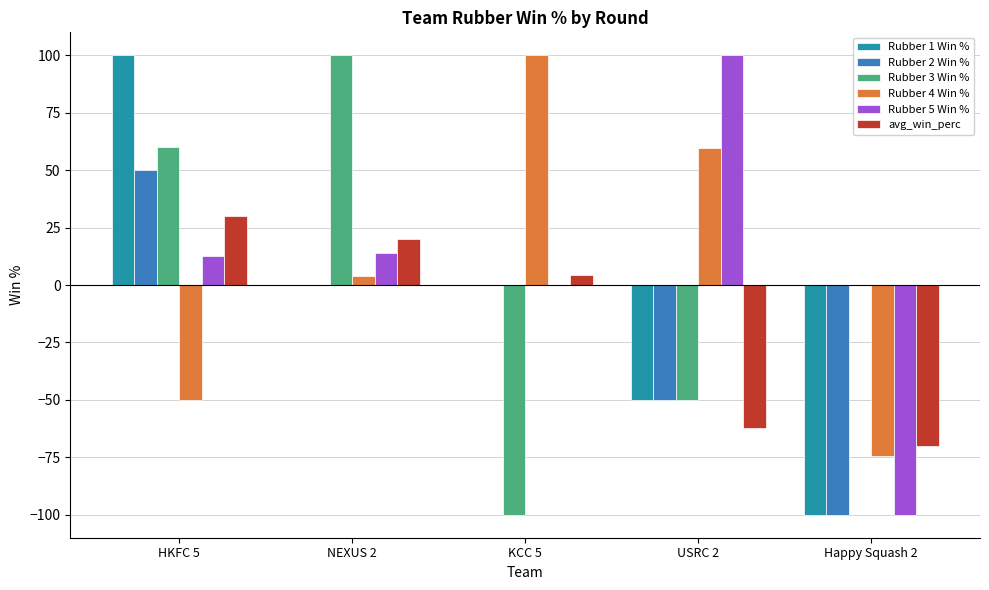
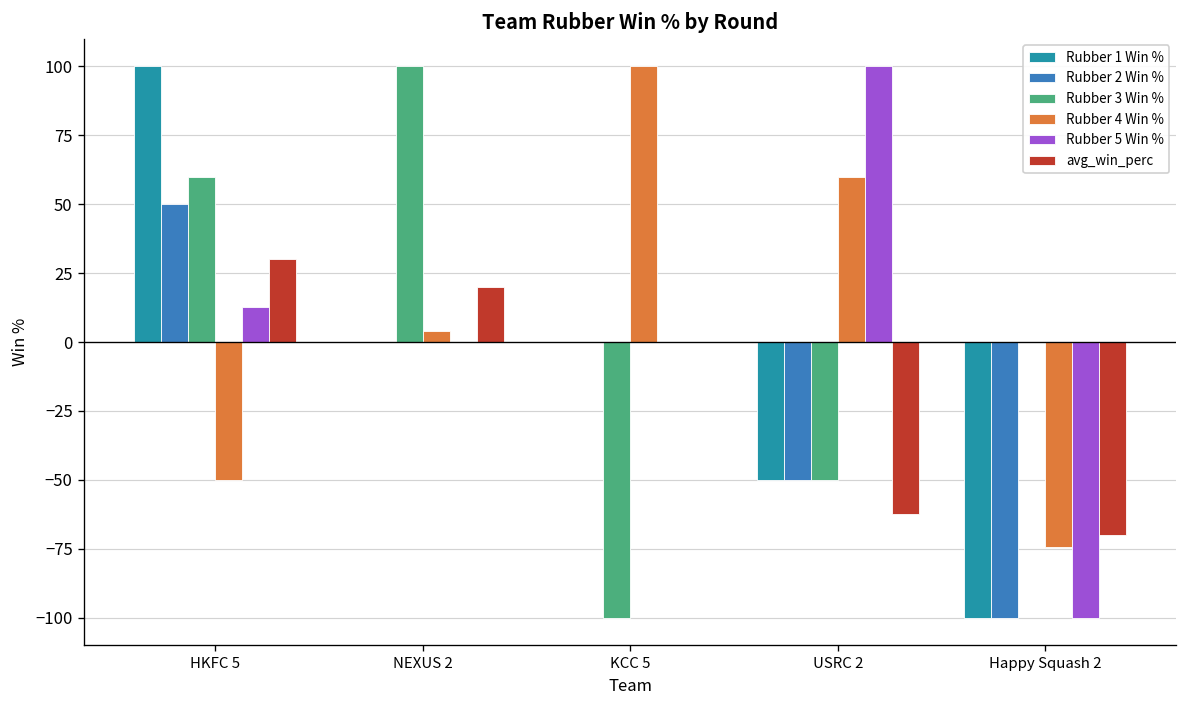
  {
    "Rubber 3 Win %": {
      "HKFC 5": 60,
      "NEXUS 2": 100,
      "KCC 5": -100,
      "USRC 2": -50,
      "Happy Squash 2": 0
    },
    "Rubber 4 Win %": {
      "HKFC 5": -50,
      "NEXUS 2": 4,
      "KCC 5": 100,
      "USRC 2": 60,
      "Happy Squash 2": -74
    },
    "Rubber 5 Win %": {
      "HKFC 5": 13,
-     "NEXUS 2": 14,
+     "NEXUS 2": 0,
      "KCC 5": 0,
      "USRC 2": 100,
      "Happy Squash 2": -100
    },
    "avg_win_perc": {
      "HKFC 5": 30,
      "NEXUS 2": 20,
-     "KCC 5": 5,
+     "KCC 5": 0,
      "USRC 2": -62,
      "Happy Squash 2": -70
    }
  }
